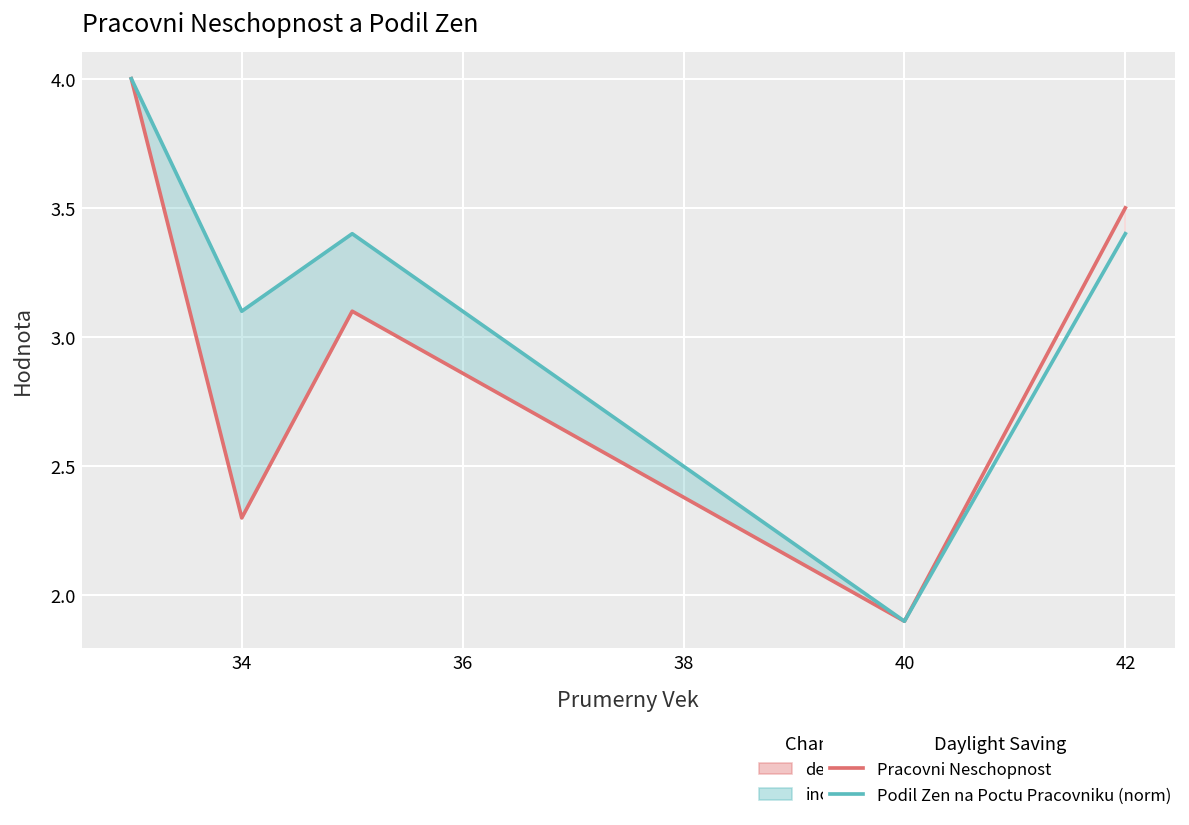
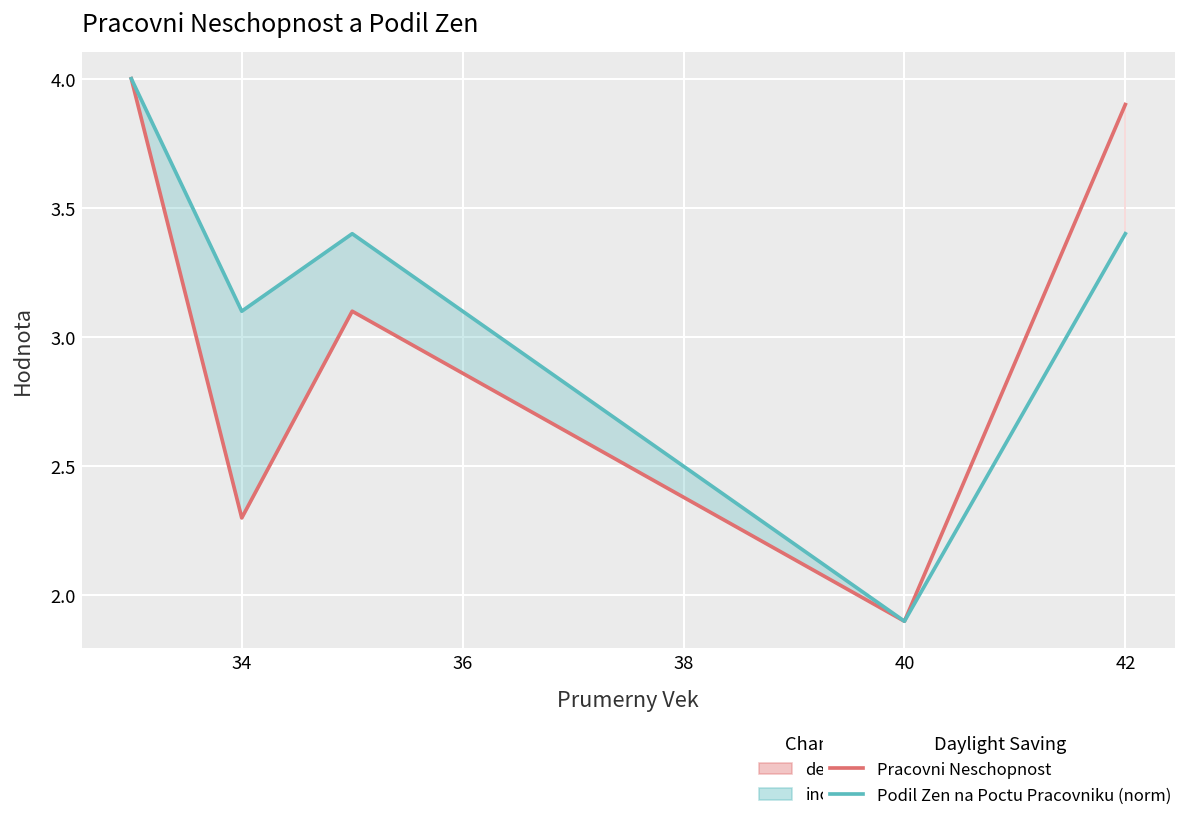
  {
    "Pracovni Neschopnost": {
      "34": 2.3,
-     "42": 3.5
+     "42": 3.9
    }
  }
